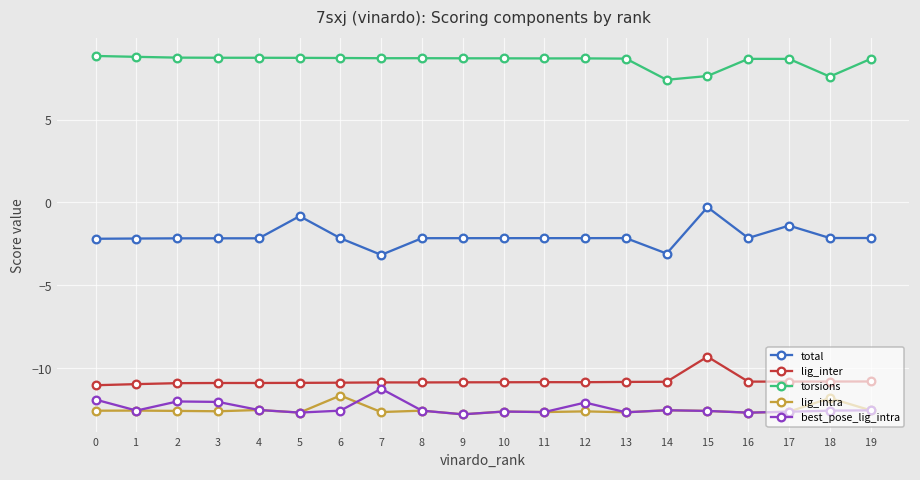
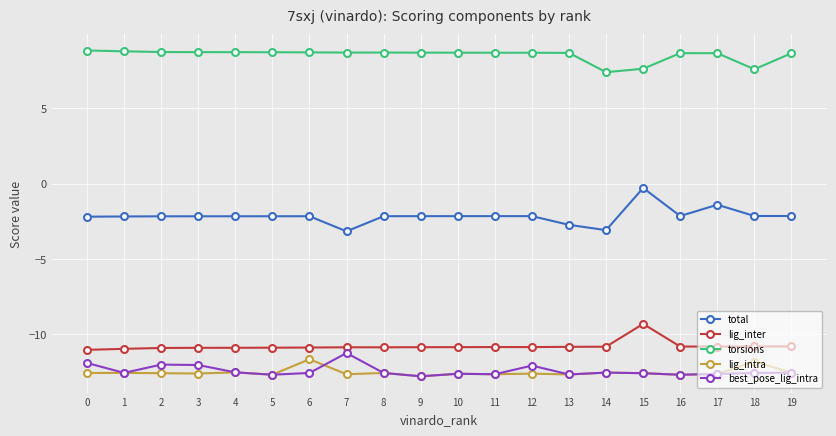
  {
    "total": {
      "0": -2.2,
      "1": -2.2,
      "2": -2.2,
      "3": -2.2,
      "4": -2.2,
-     "5": -0.8,
+     "5": -2.2,
      "6": -2.2,
      "7": -3.2,
      "8": -2.2,
      "9": -2.2,
      "10": -2.2,
      "11": -2.2,
      "12": -2.2,
-     "13": -2.2,
+     "13": -2.7,
      "14": -3.1,
      "15": -0.3,
      "16": -2.1,
      "17": -1.4,
      "18": -2.1,
      "19": -2.1
    },
    "lig_inter": {
      "0": -11.0,
      "1": -11.0,
      "2": -10.9,
      "3": -10.9,
      "4": -10.9,
      "5": -10.9,
      "6": -10.9,
      "7": -10.9,
      "8": -10.9,
      "9": -10.8,
      "10": -10.8,
      "11": -10.8,
      "12": -10.8,
      "13": -10.8,
      "14": -10.8,
      "15": -9.3,
      "16": -10.8
    },
    "torsions": {
      "0": 8.8,
      "1": 8.8,
      "2": 8.7,
      "3": 8.7,
      "4": 8.7,
      "5": 8.7,
      "6": 8.7,
      "7": 8.7,
      "8": 8.7,
      "9": 8.7,
      "10": 8.7,
      "11": 8.7,
      "12": 8.7,
      "13": 8.7,
      "14": 7.4,
      "15": 7.6,
      "16": 8.7,
      "17": 8.7,
      "18": 7.6,
      "19": 8.7
    },
    "lig_intra": {
      "0": -12.6,
      "2": -12.6,
      "3": -12.6,
      "6": -11.6,
      "7": -12.6,
      "12": -12.6
    },
    "best_pose_lig_intra": {
      "0": -11.9,
      "2": -12.0,
      "3": -12.0,
      "6": -12.6,
      "7": -11.2,
      "12": -12.1
    }
  }
